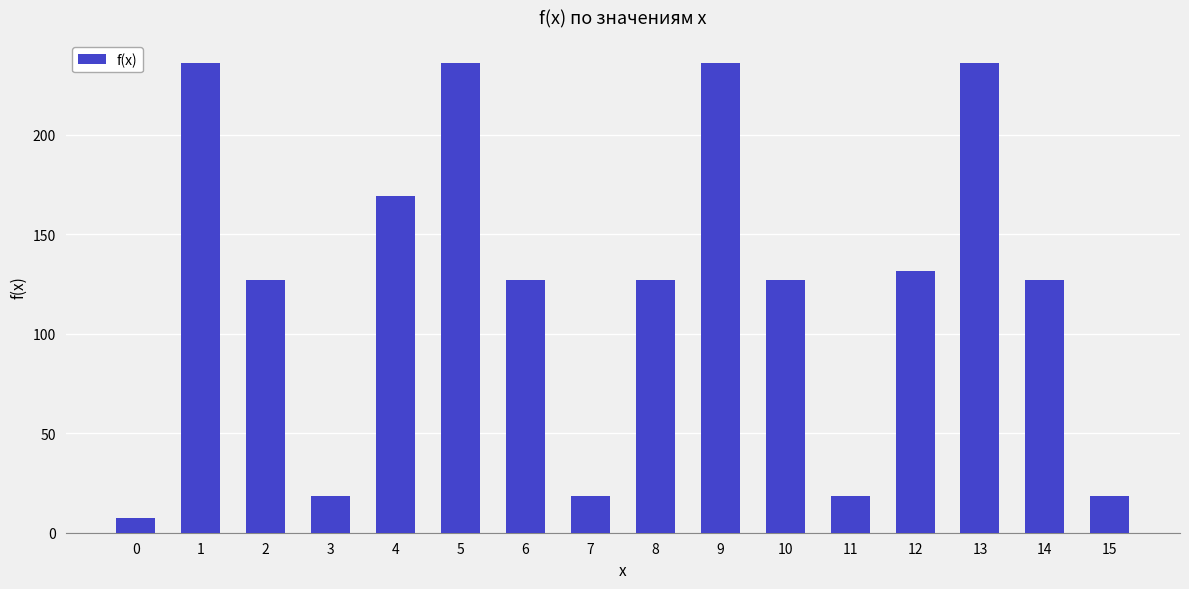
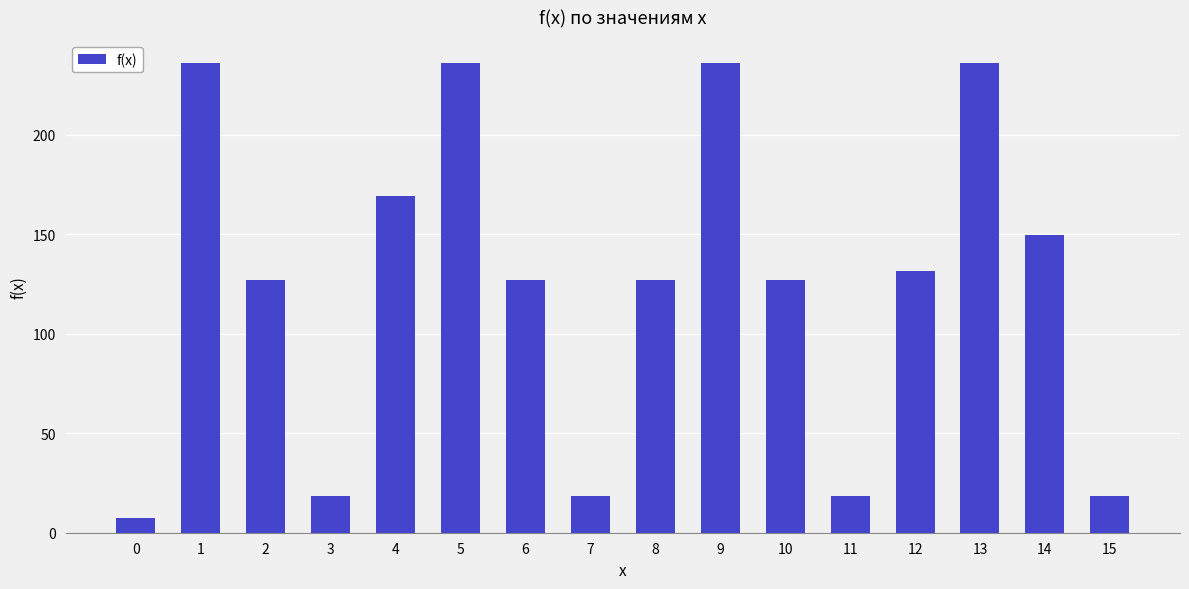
  {
    "0": 7,
    "1": 236,
    "2": 127,
    "3": 19,
    "4": 169,
    "5": 236,
    "6": 127,
    "7": 19,
    "8": 127,
    "9": 236,
    "10": 127,
    "11": 19,
    "12": 132,
    "13": 236,
-   "14": 127,
+   "14": 150,
    "15": 19
  }
